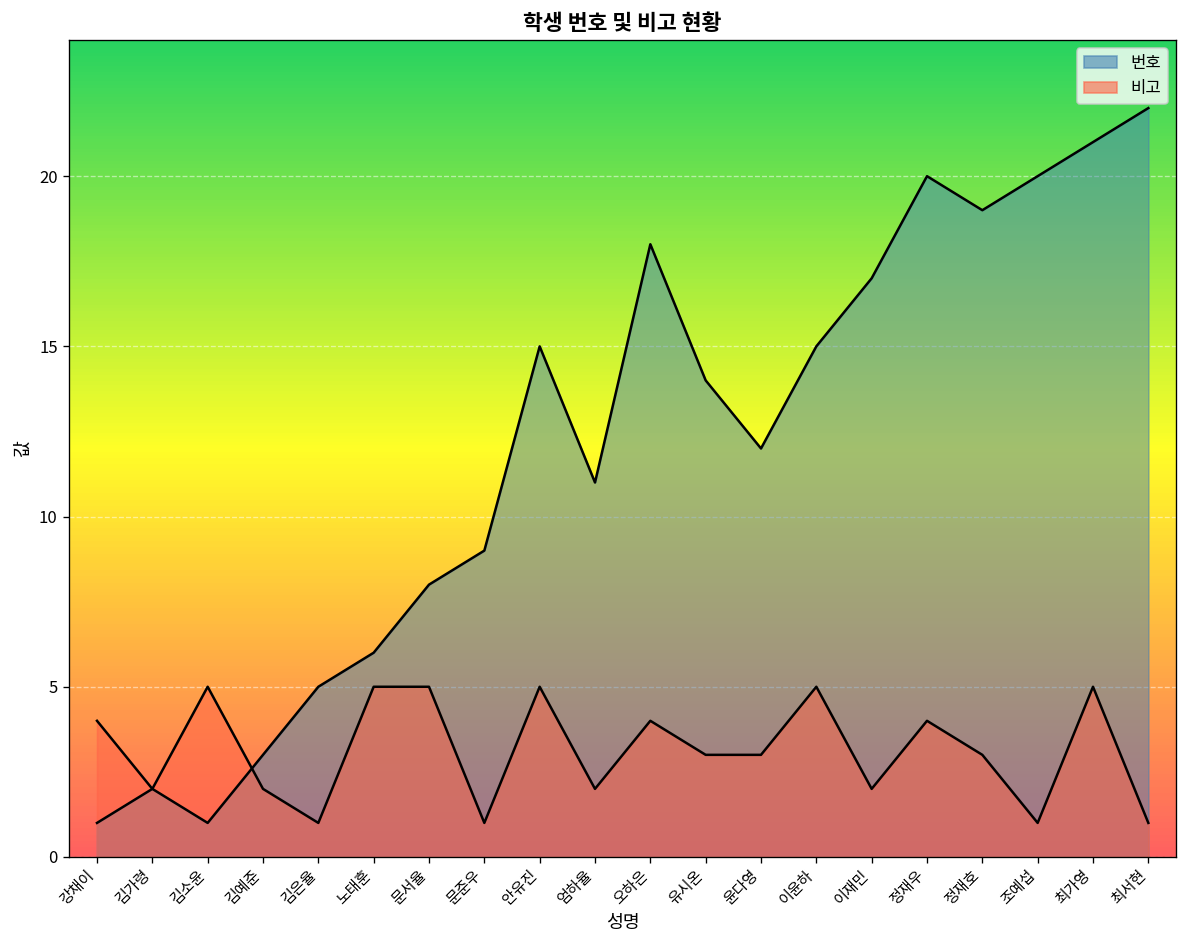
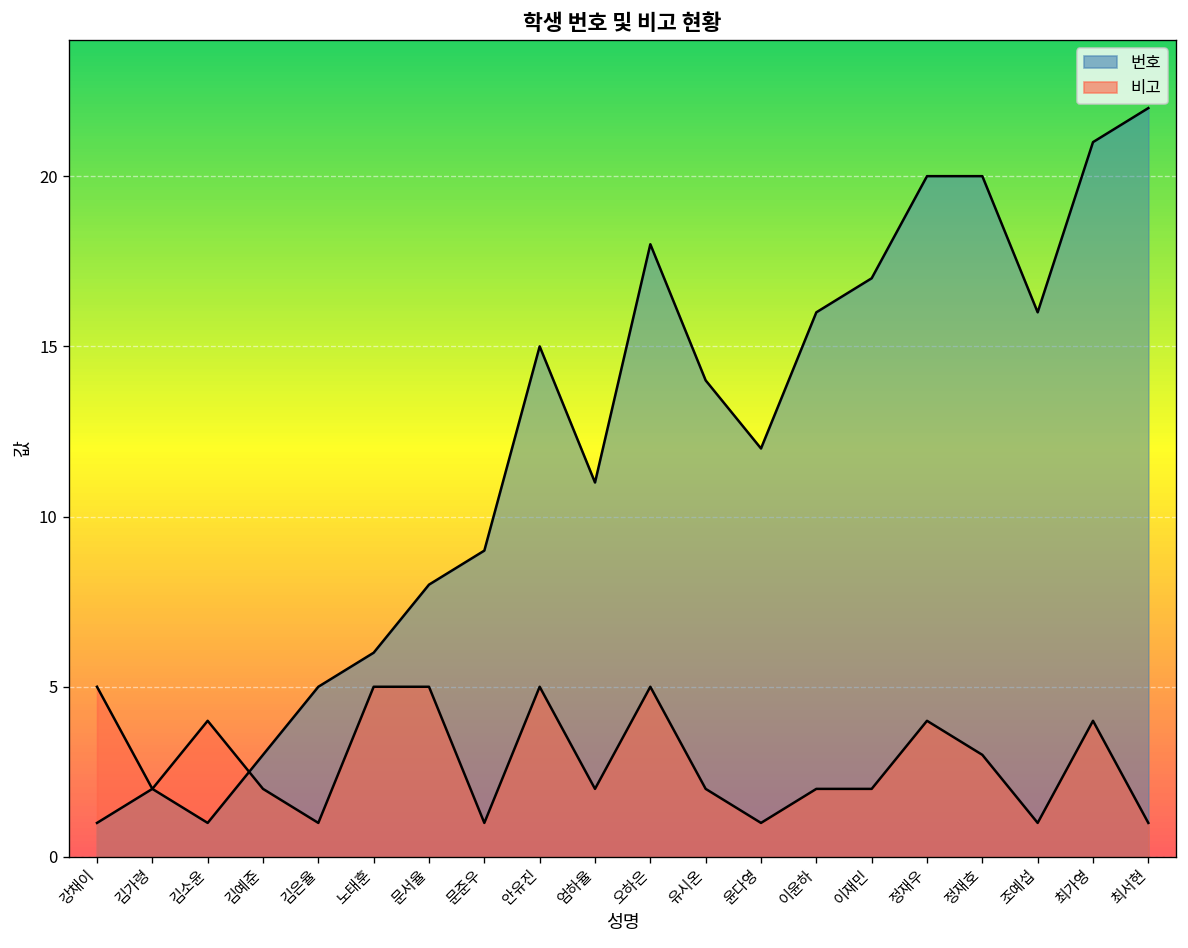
  {
    "번호": {
      "강채이": 1,
      "김소윤": 1,
      "김예준": 3,
      "김은율": 5,
      "노태훈": 6,
      "문서율": 8,
      "문준우": 9,
      "안유진": 15,
      "엄하율": 11,
      "오하은": 18,
      "유시온": 14,
      "윤다영": 12,
-     "이윤하": 15,
+     "이윤하": 16,
      "이재민": 17,
      "정재우": 20,
-     "정재호": 19,
-     "조예섭": 20,
+     "정재호": 20,
+     "조예섭": 16,
      "최가영": 21,
      "최서현": 22
    },
    "비고": {
-     "강채이": 4,
-     "김소윤": 5,
+     "강채이": 5,
+     "김소윤": 4,
      "김예준": 2,
      "김은율": 1,
      "노태훈": 5,
      "문서율": 5,
      "문준우": 1,
      "안유진": 5,
      "엄하율": 2,
-     "오하은": 4,
-     "유시온": 3,
-     "윤다영": 3,
-     "이윤하": 5,
+     "오하은": 5,
+     "유시온": 2,
+     "윤다영": 1,
+     "이윤하": 2,
      "이재민": 2,
      "정재우": 4,
      "정재호": 3,
      "조예섭": 1,
-     "최가영": 5,
+     "최가영": 4,
      "최서현": 1
    }
  }
